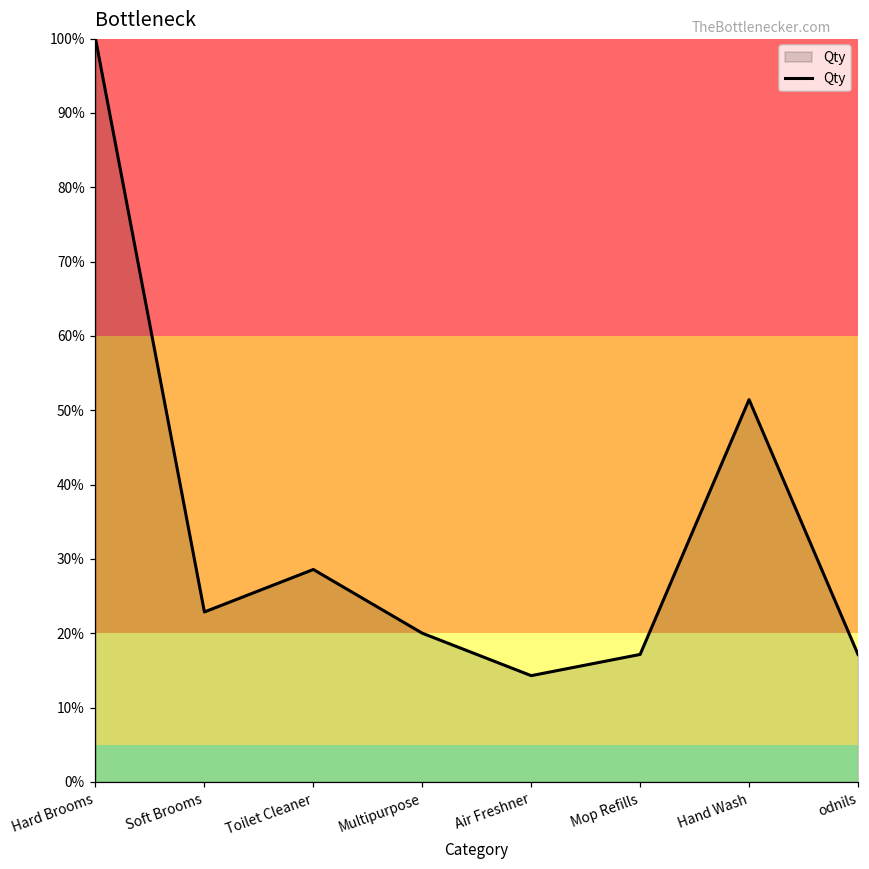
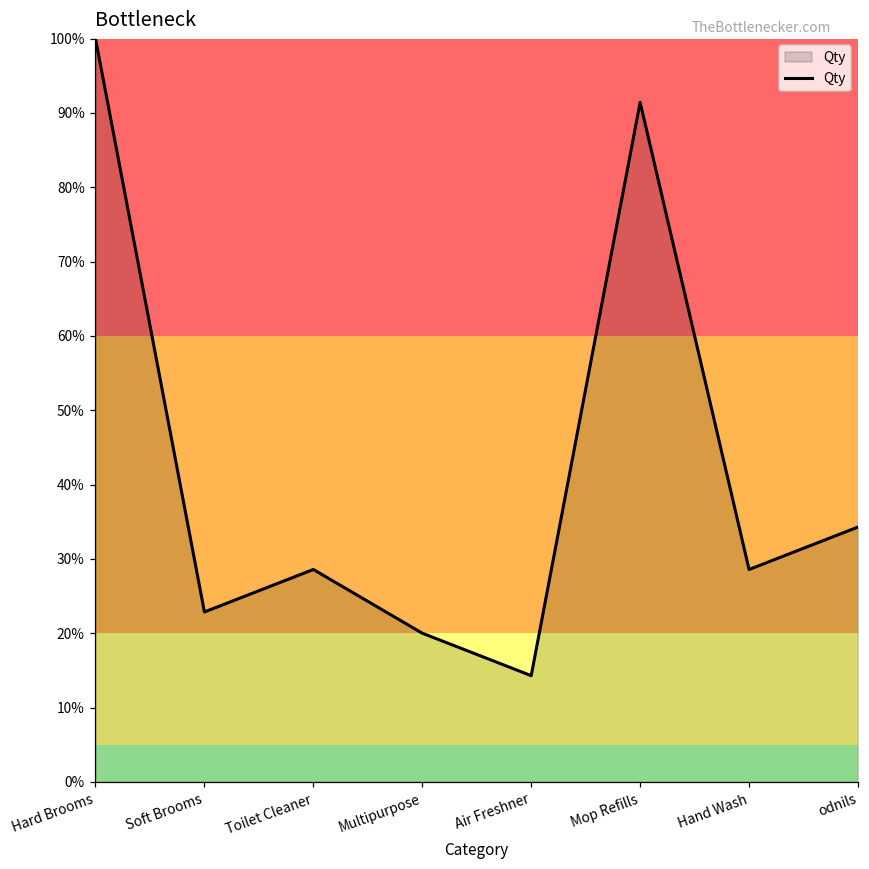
  {
    "Hard Brooms": "100%",
    "Soft Brooms": "23%",
    "Toilet Cleaner": "29%",
    "Multipurpose": "20%",
    "Air Freshner": "14%",
-   "Mop Refills": "17%",
-   "Hand Wash": "51%",
-   "odnils": "17%"
+   "Mop Refills": "91%",
+   "Hand Wash": "29%",
+   "odnils": "34%"
  }
